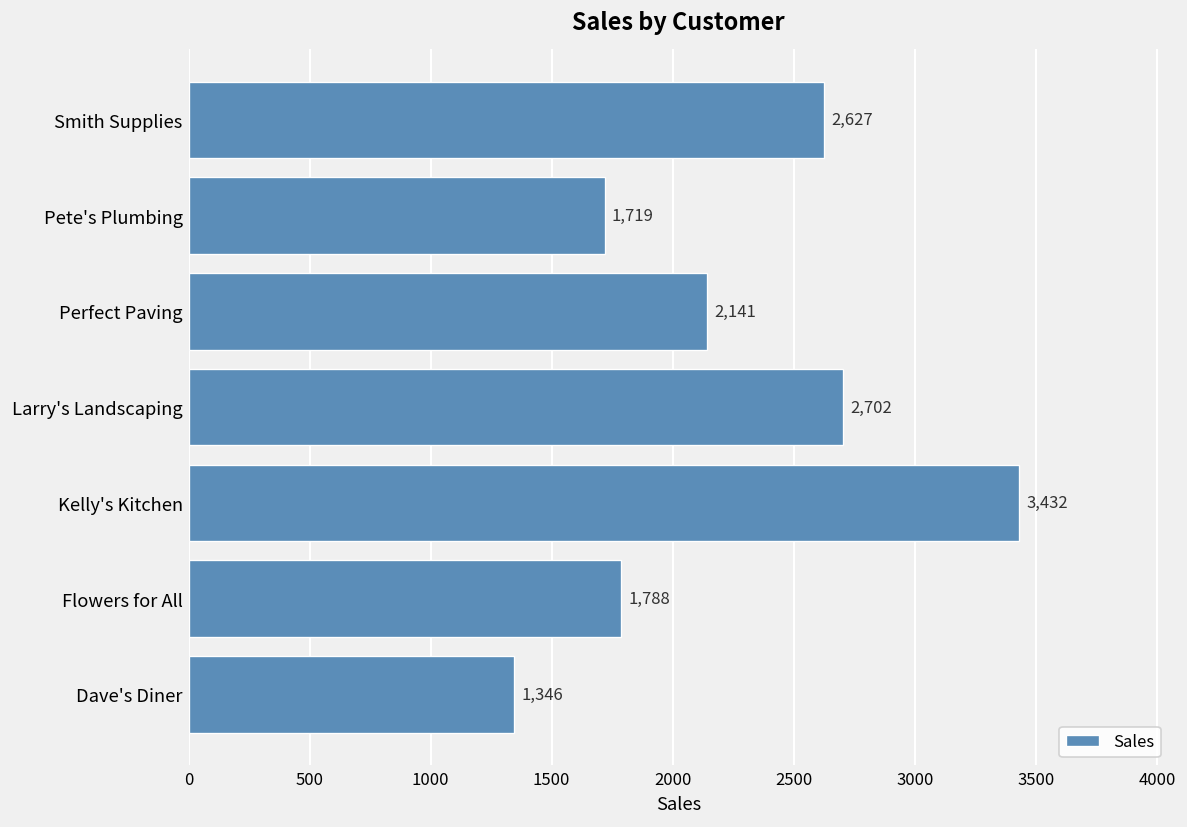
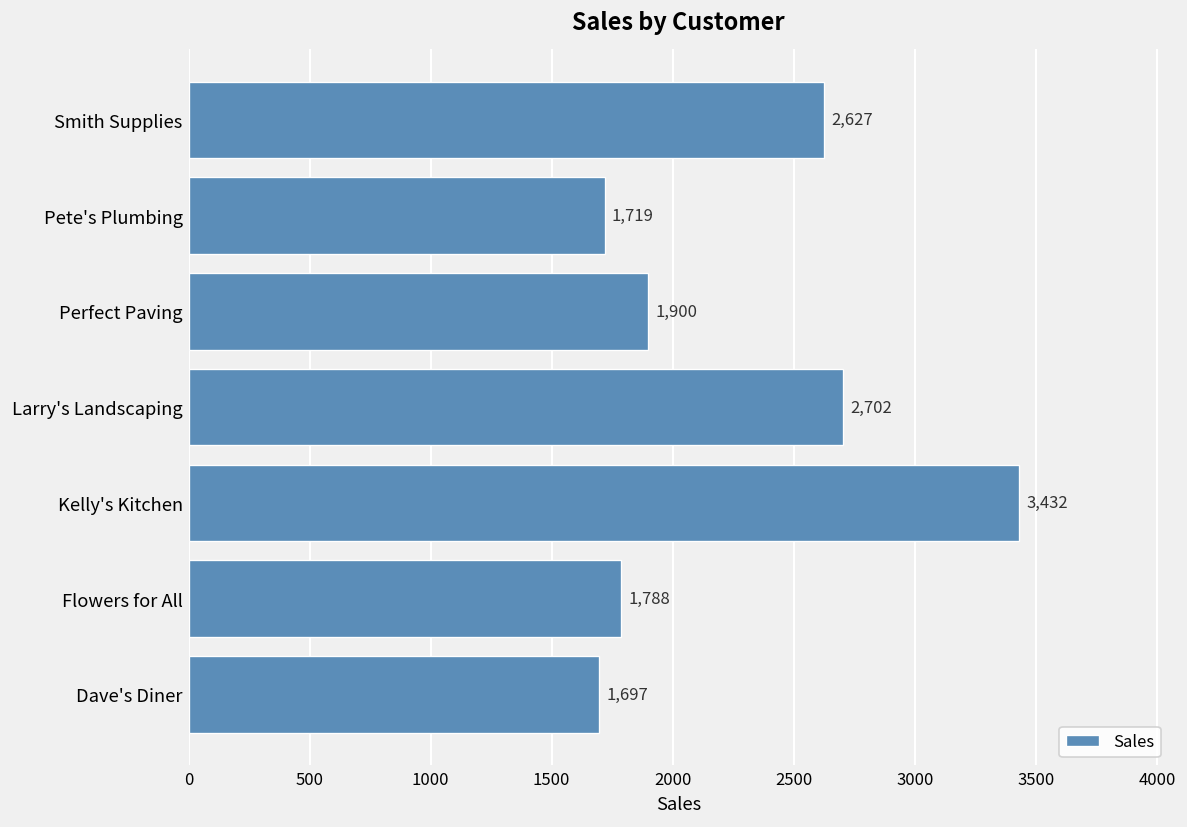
  {
    "Smith Supplies": "2,627",
    "Pete's Plumbing": "1,719",
-   "Perfect Paving": "2,141",
+   "Perfect Paving": "1,900",
    "Larry's Landscaping": "2,702",
    "Kelly's Kitchen": "3,432",
    "Flowers for All": "1,788",
-   "Dave's Diner": "1,346"
+   "Dave's Diner": "1,697"
  }
